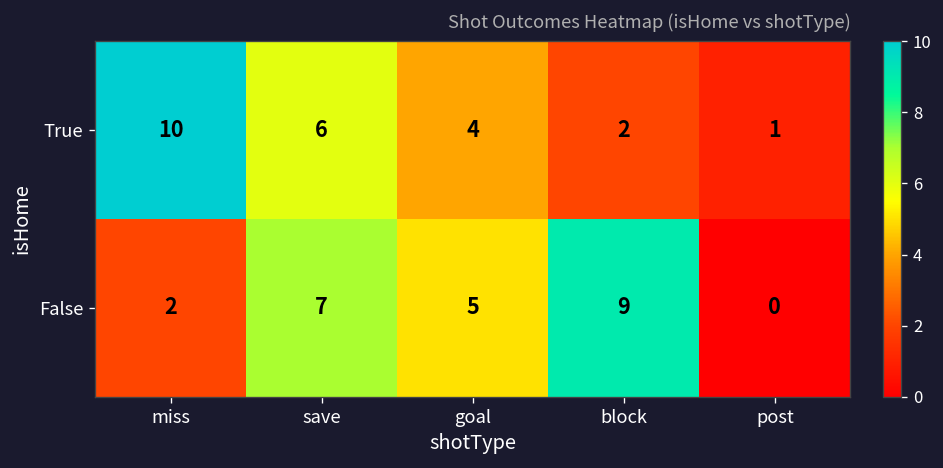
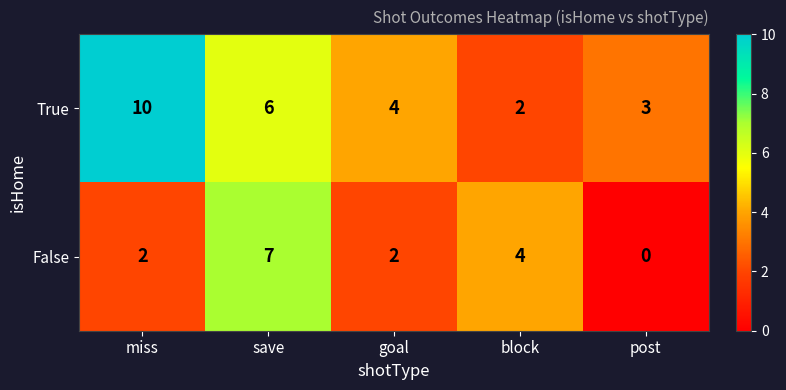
  {
    "True": {
      "miss": 10,
      "save": 6,
      "goal": 4,
      "block": 2,
-     "post": 1
+     "post": 3
    },
    "False": {
      "miss": 2,
      "save": 7,
-     "goal": 5,
-     "block": 9,
+     "goal": 2,
+     "block": 4,
      "post": 0
    }
  }
